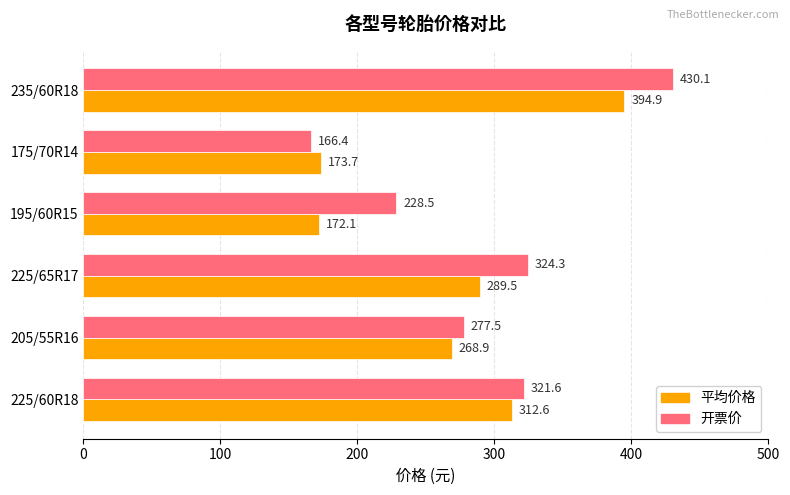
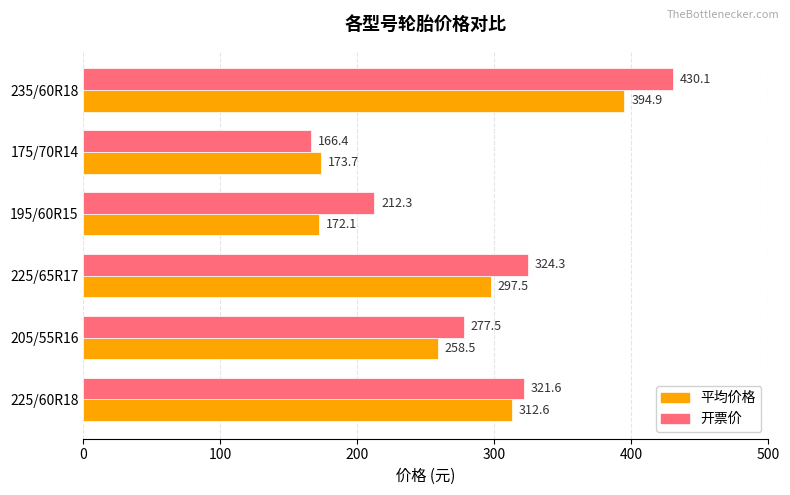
  {
    "平均价格": {
      "235/60R18": 394.9,
      "175/70R14": 173.7,
      "195/60R15": 172.1,
-     "225/65R17": 289.5,
-     "205/55R16": 268.9,
+     "225/65R17": 297.5,
+     "205/55R16": 258.5,
      "225/60R18": 312.6
    },
    "开票价": {
      "235/60R18": 430.1,
      "175/70R14": 166.4,
-     "195/60R15": 228.5,
+     "195/60R15": 212.3,
      "225/65R17": 324.3,
      "205/55R16": 277.5,
      "225/60R18": 321.6
    }
  }
